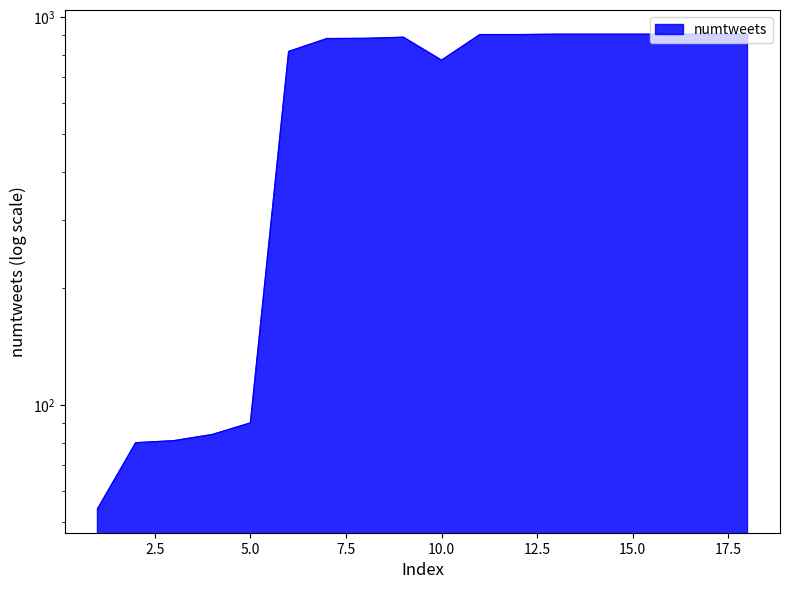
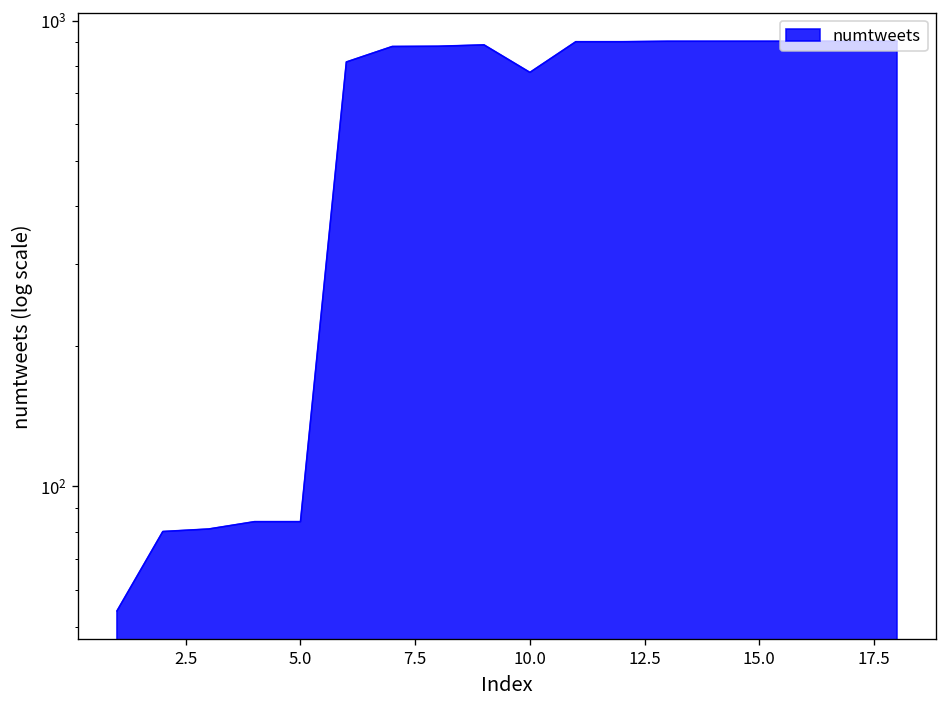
  {
-   "5.0": 90,
+   "5.0": 84,
    "10.0": 780,
    "15.0": 900
  }
